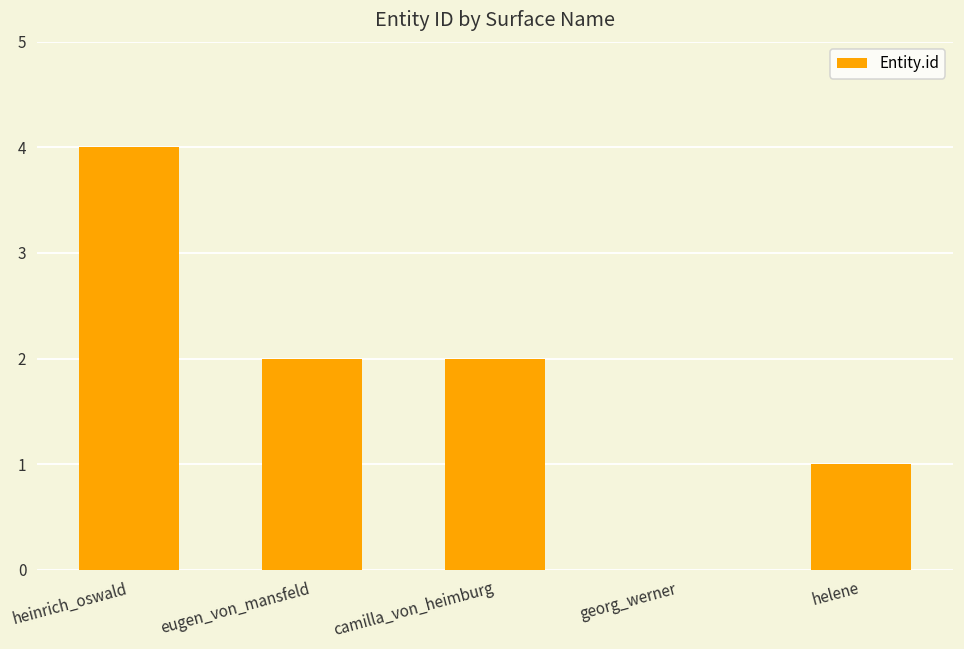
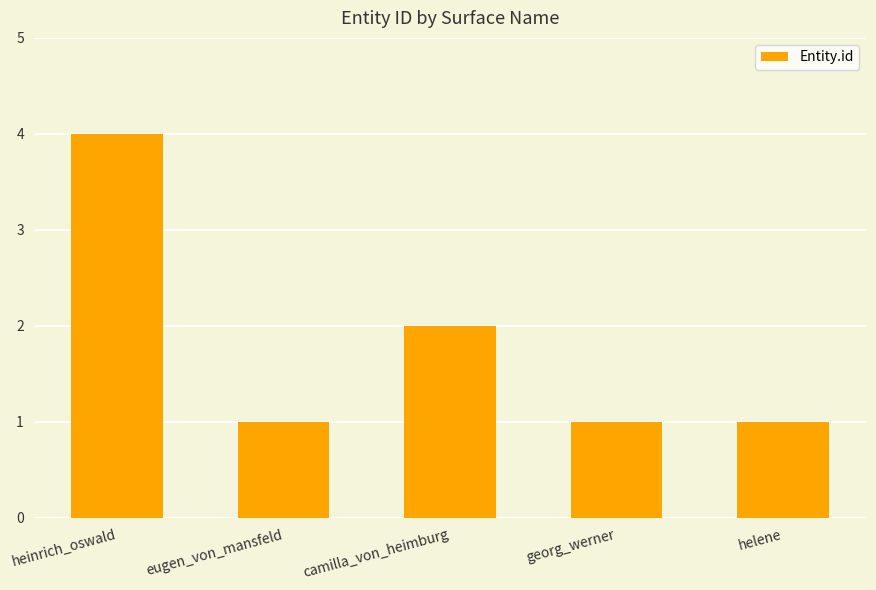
  {
    "heinrich_oswald": 4,
-   "eugen_von_mansfeld": 2,
+   "eugen_von_mansfeld": 1,
    "camilla_von_heimburg": 2,
-   "georg_werner": 0,
+   "georg_werner": 1,
    "helene": 1
  }
